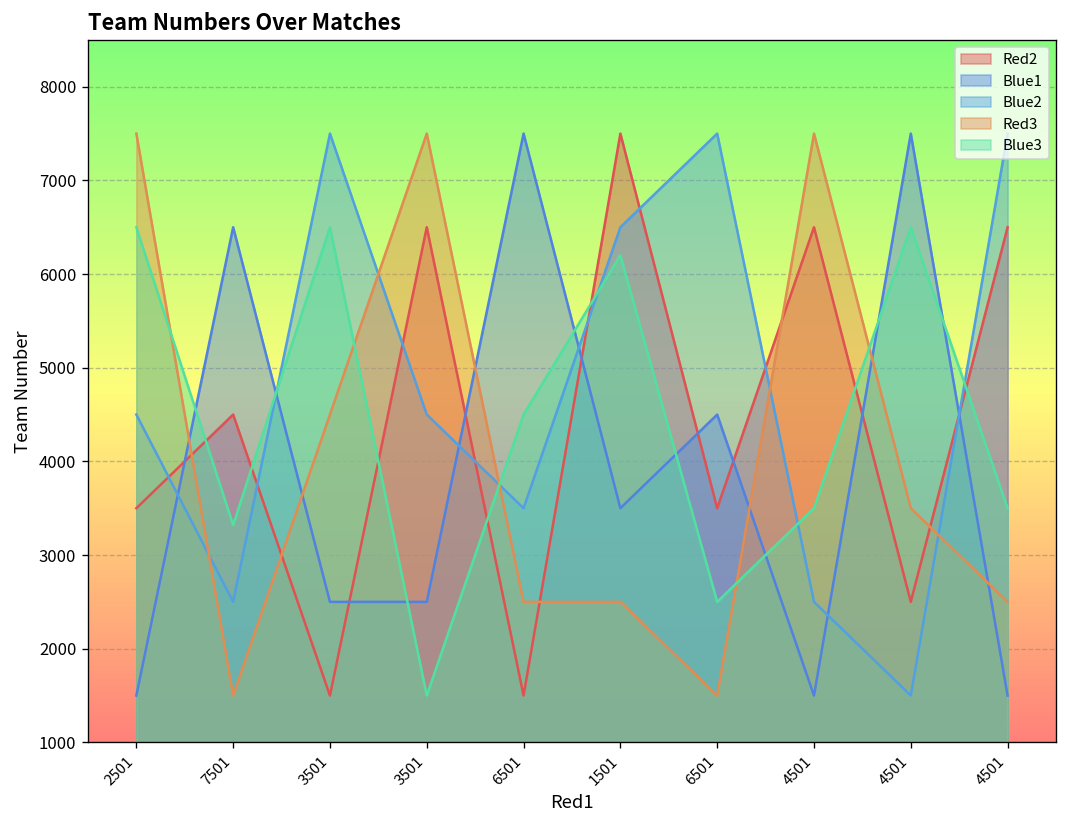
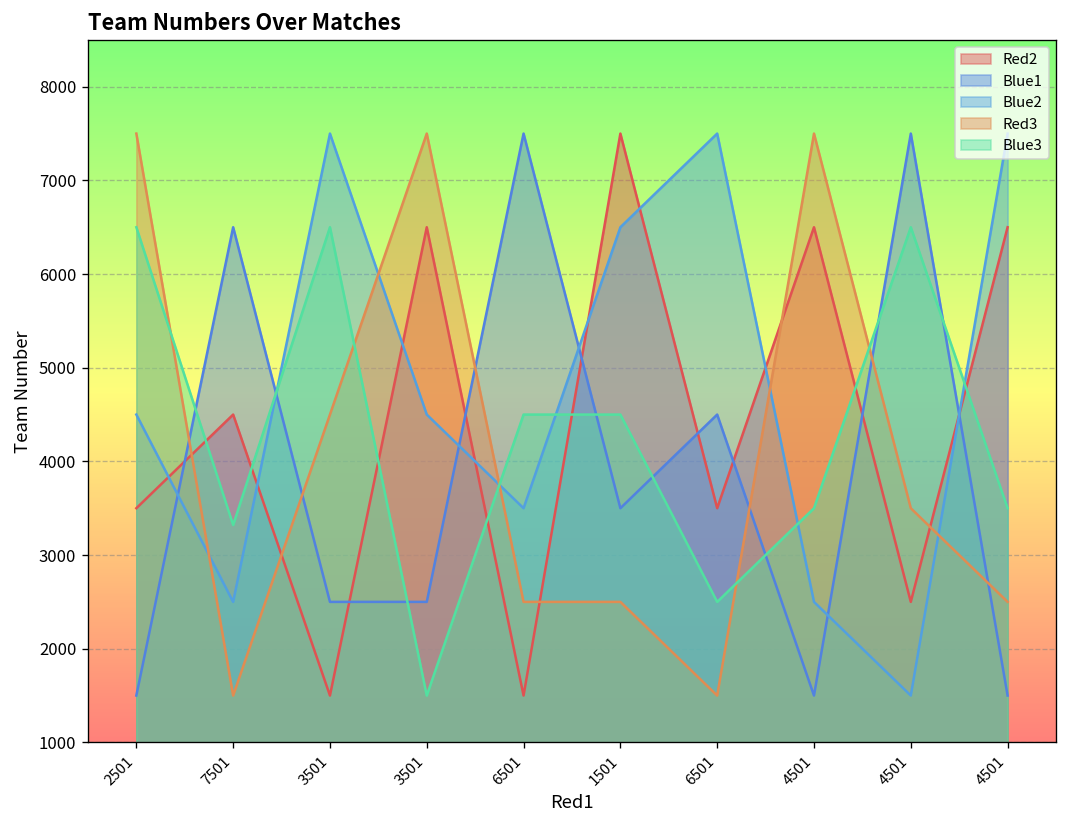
  {
    "Blue3": {
      "2501": 6500,
      "7501": 3300,
-     "1501": 6200
+     "1501": 4500
    }
  }
